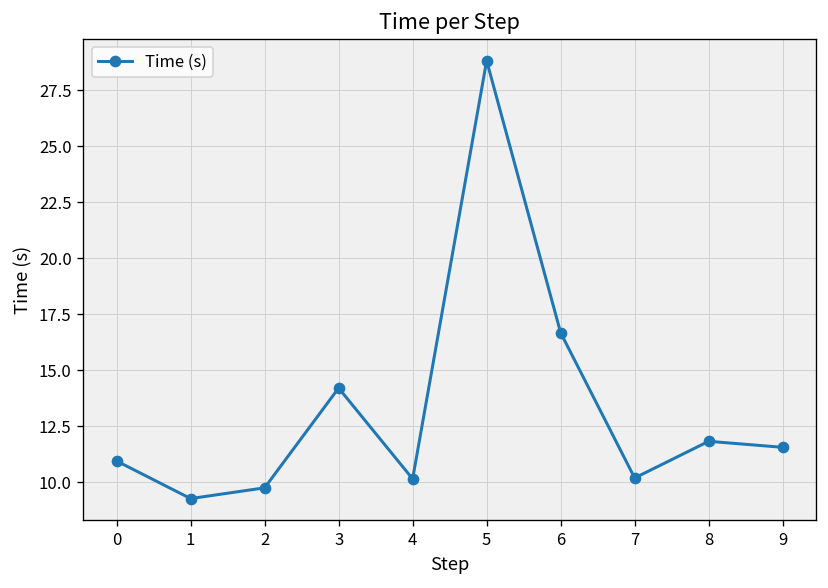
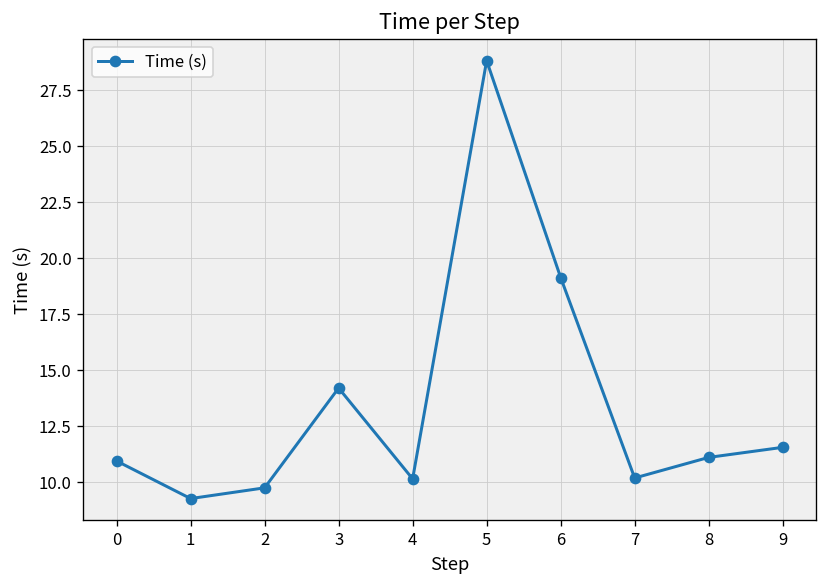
  {
    "0": 10.9,
    "1": 9.3,
    "2": 9.7,
    "3": 14.2,
    "4": 10.1,
    "5": 28.8,
-   "6": 16.7,
+   "6": 19.1,
    "7": 10.2,
-   "8": 11.8,
+   "8": 11.1,
    "9": 11.6
  }
